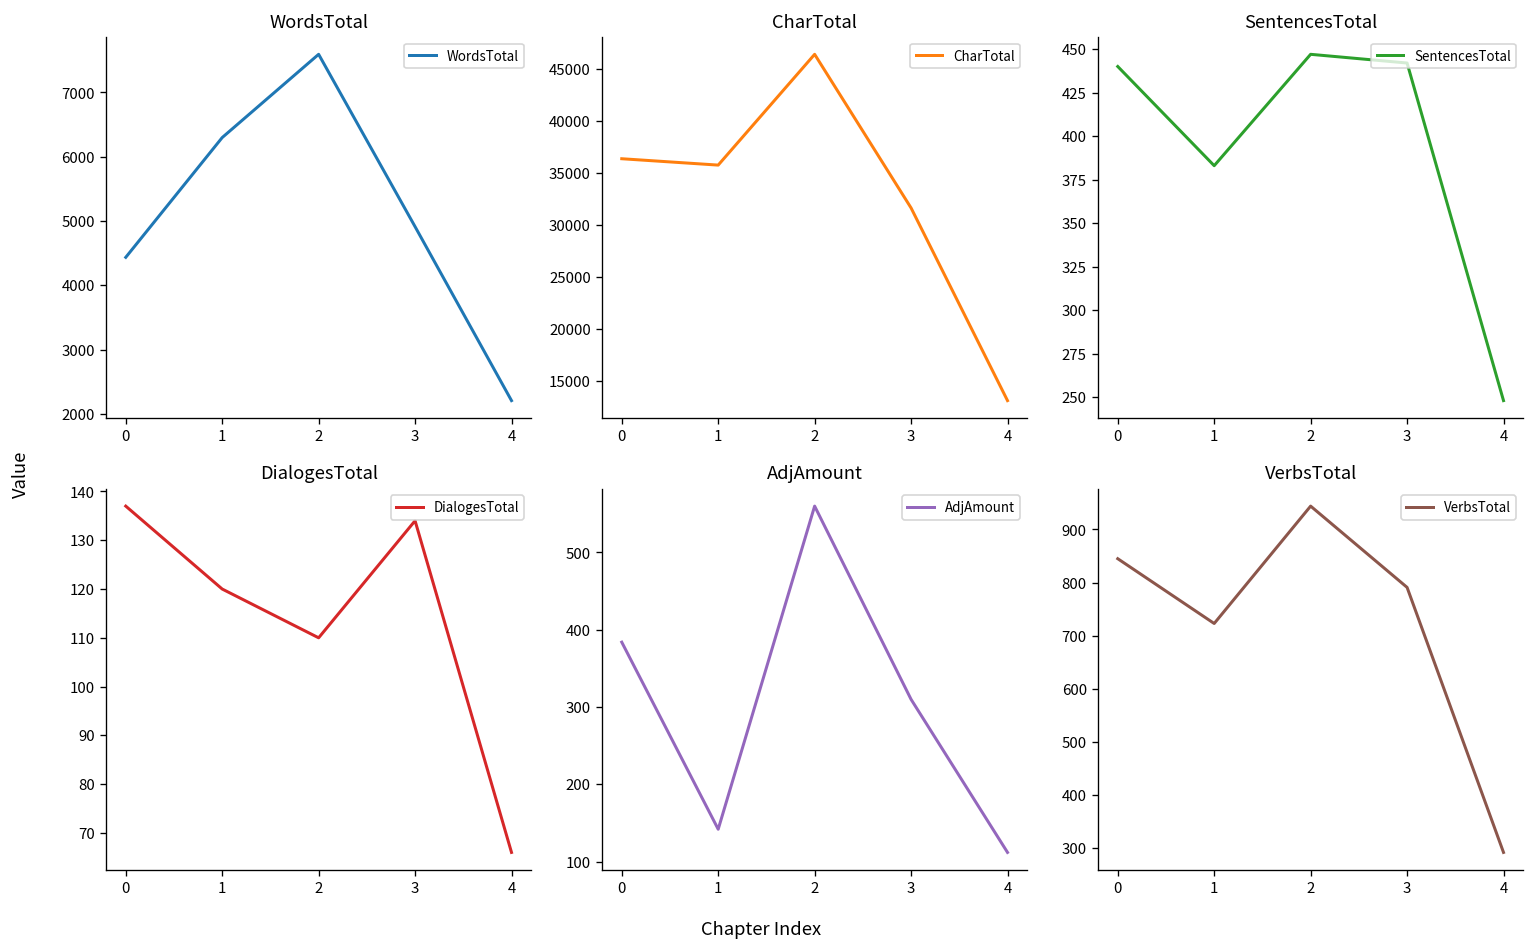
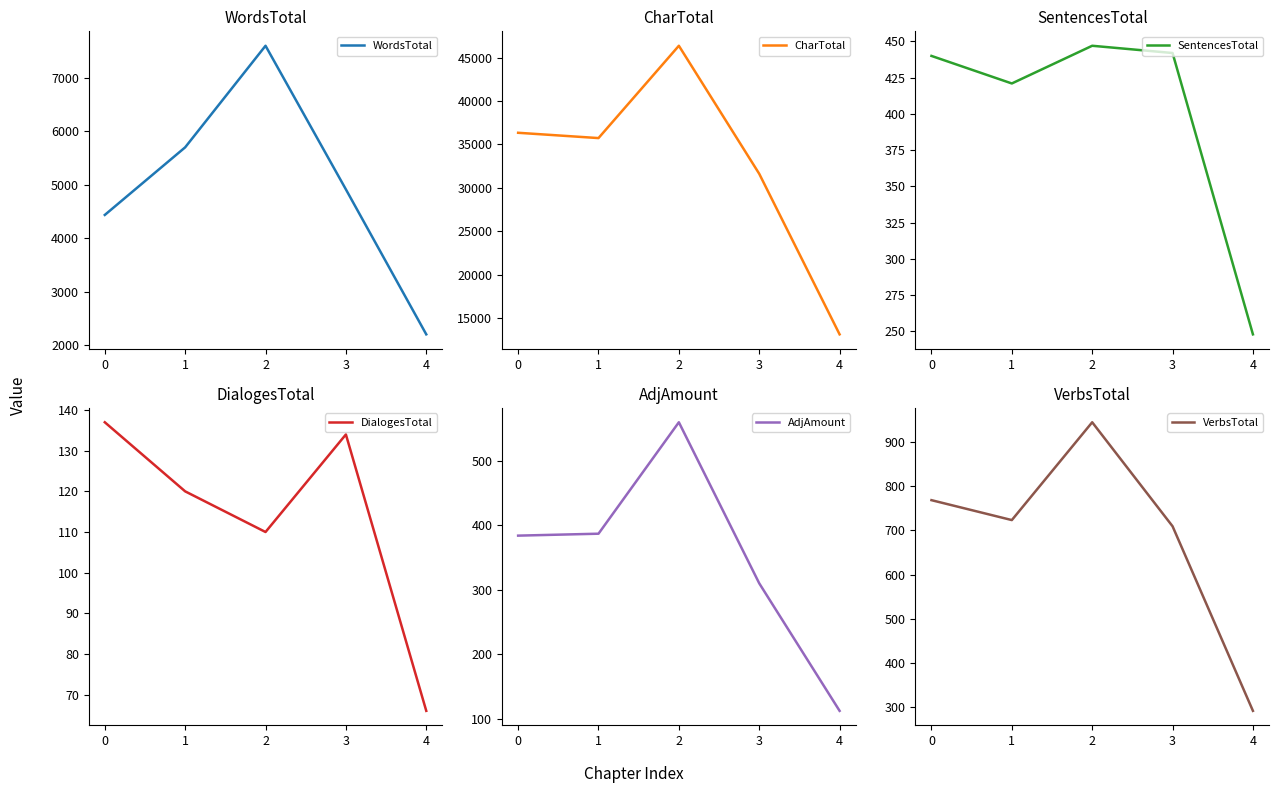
  {
    "WordsTotal": {
      "0": 4400,
-     "1": 6300,
+     "1": 5700,
      "2": 7600,
      "3": 4900,
      "4": 2200
    },
    "CharTotal": {
      "0": 36000,
      "1": 36000,
      "2": 46000,
      "3": 32000,
      "4": 13000
    },
    "SentencesTotal": {
      "0": 440,
-     "1": 383,
+     "1": 421,
      "2": 447,
      "4": 248
    },
    "DialogesTotal": {
      "0": 137,
      "1": 120,
      "2": 110,
      "3": 134,
      "4": 66
    },
    "AdjAmount": {
      "0": 380,
-     "1": 140,
+     "1": 390,
      "2": 560,
      "3": 310,
      "4": 110
    },
    "VerbsTotal": {
-     "0": 850,
+     "0": 770,
      "1": 720,
      "2": 940,
-     "3": 790,
+     "3": 710,
      "4": 290
    }
  }
